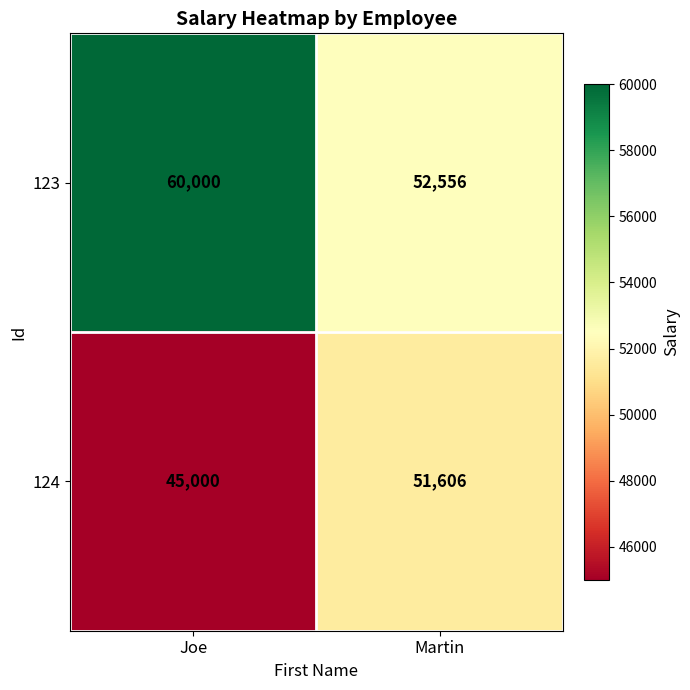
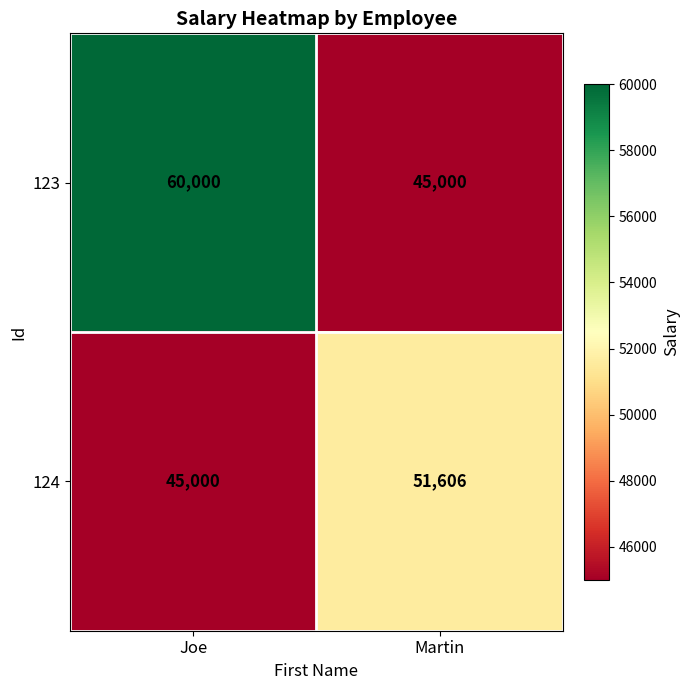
  {
    "123": {
      "Joe": "60,000",
-     "Martin": "52,556"
+     "Martin": "45,000"
    },
    "124": {
      "Joe": "45,000",
      "Martin": "51,606"
    }
  }
